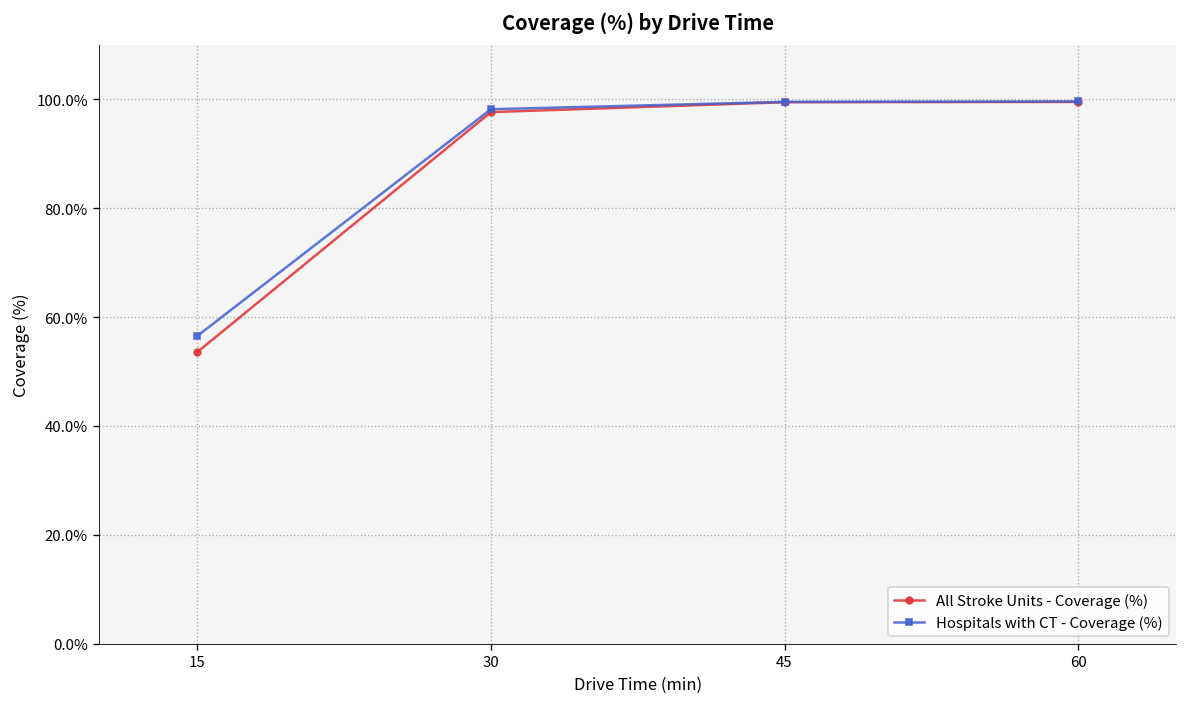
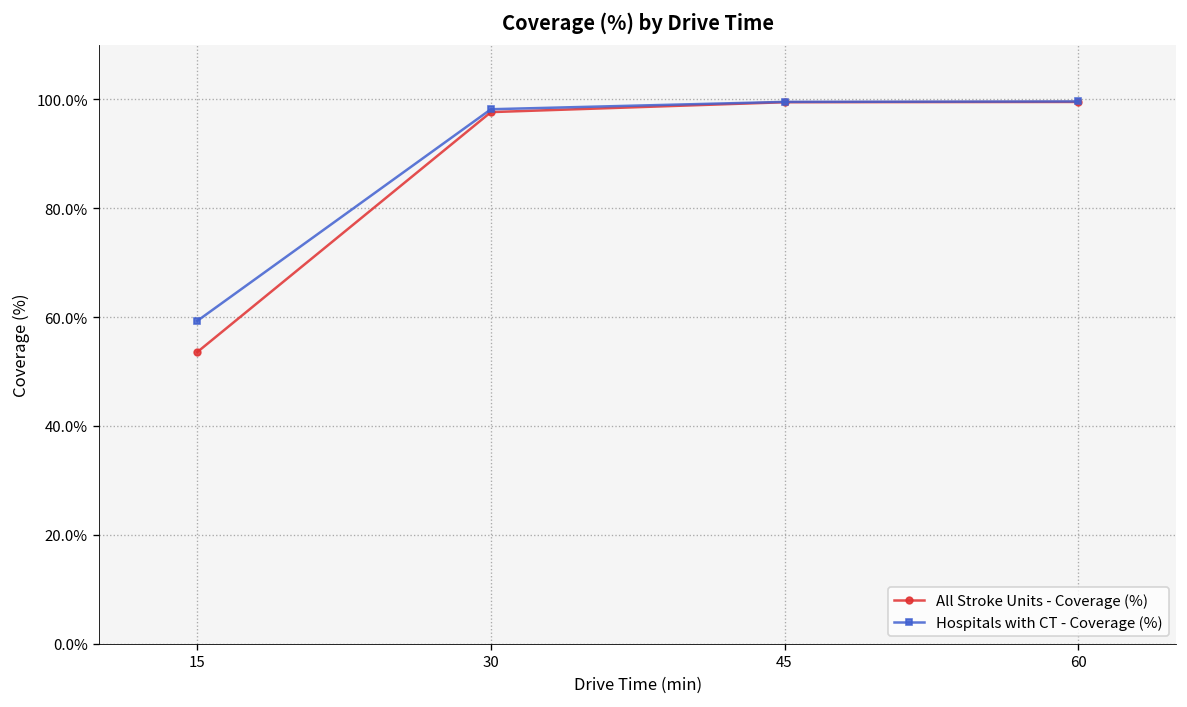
  {
    "All Stroke Units - Coverage (%)": {
      "15": "54%"
    },
    "Hospitals with CT - Coverage (%)": {
-     "15": "57%"
+     "15": "59%"
    }
  }
